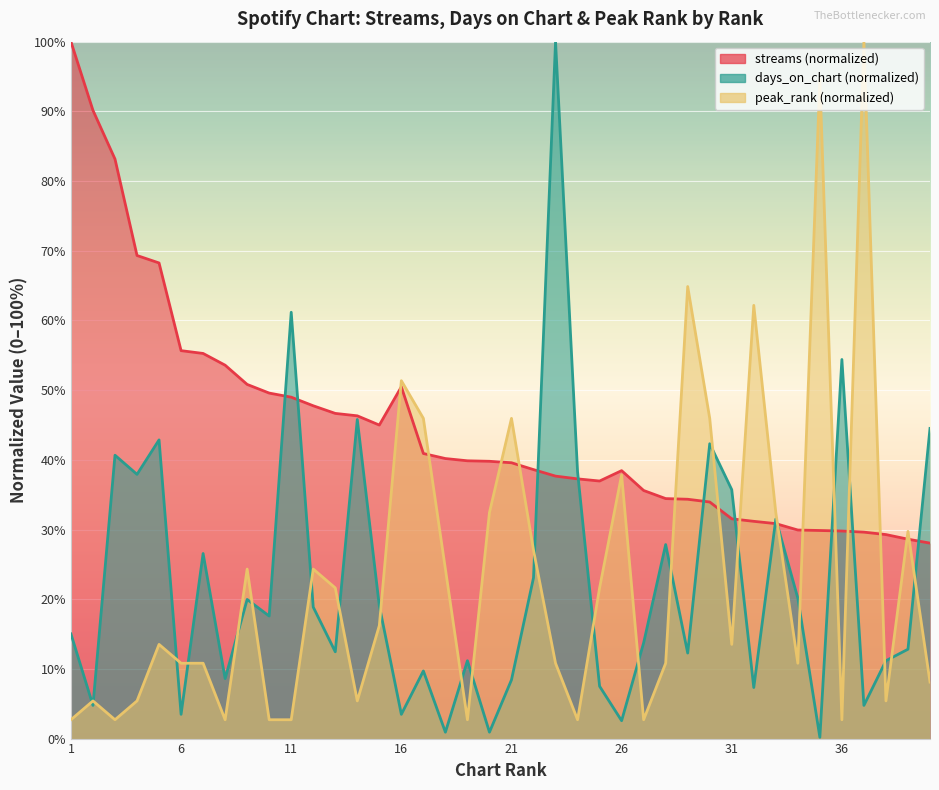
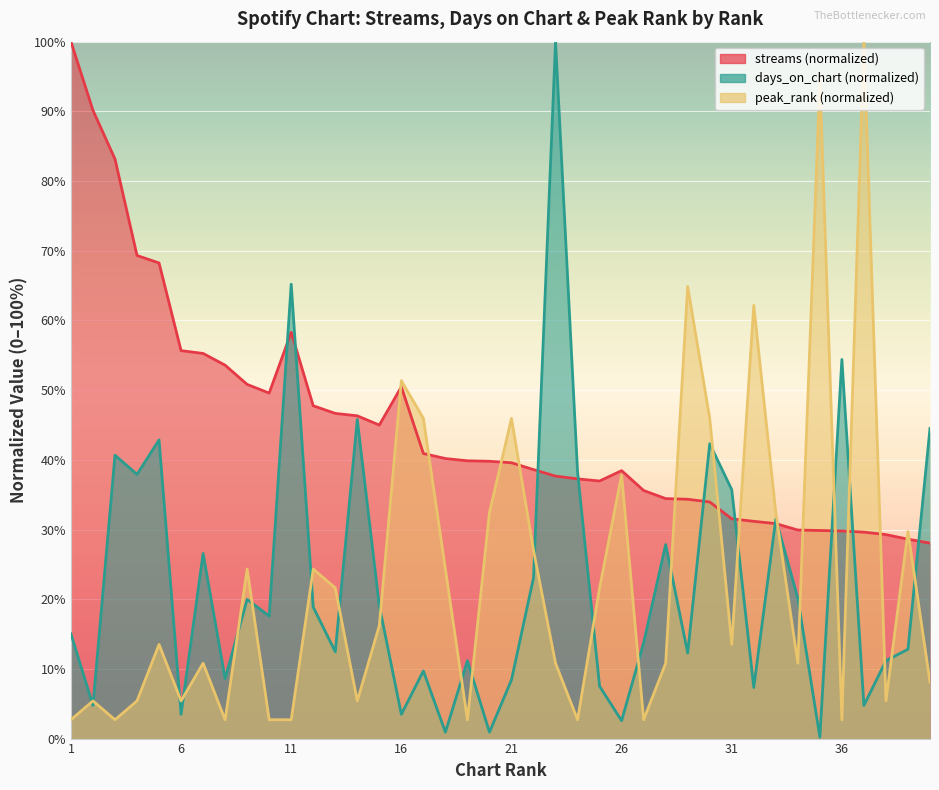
  {
    "streams (normalized)": {
      "1": "100%",
      "6": "56%",
-     "11": "49%",
+     "11": "58%",
      "16": "50%",
      "21": "40%",
      "26": "38%",
      "31": "32%",
      "36": "30%"
    },
    "days_on_chart (normalized)": {
      "1": "15%",
      "6": "3%",
-     "11": "61%",
+     "11": "65%",
      "16": "3%",
      "21": "8%",
      "26": "3%",
      "31": "36%",
      "36": "54%"
    },
    "peak_rank (normalized)": {
      "1": "3%",
-     "6": "11%",
+     "6": "5%",
      "11": "3%",
      "16": "51%",
      "21": "46%",
      "26": "38%",
      "31": "14%",
      "36": "3%"
    }
  }
